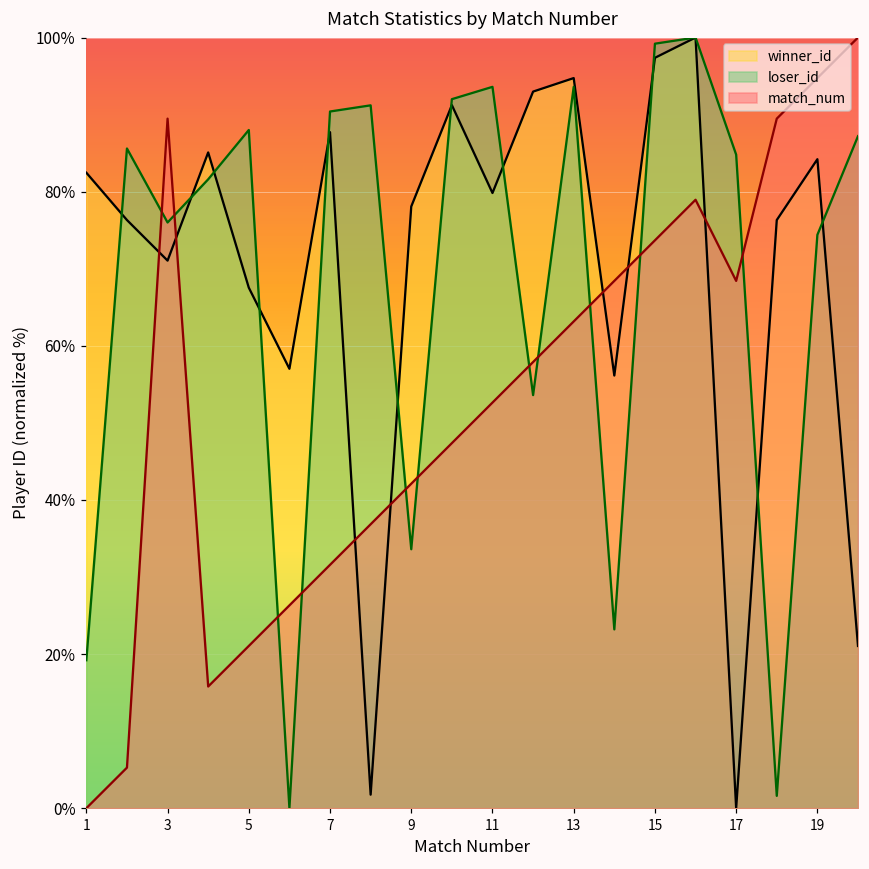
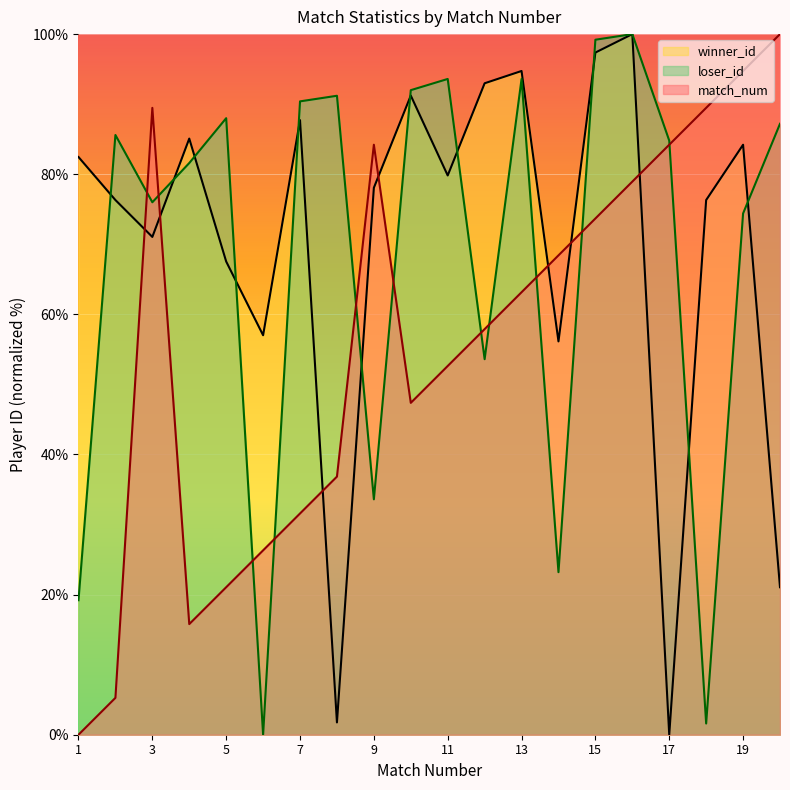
  {
    "winner_id": {
      "1": "82%",
      "3": "71%",
      "5": "68%",
      "7": "88%",
      "9": "78%",
      "11": "80%",
      "13": "95%",
      "15": "97%",
      "17": "0%",
      "19": "84%"
    },
    "loser_id": {
      "1": "19%",
      "3": "76%",
      "5": "88%",
      "7": "90%",
      "9": "34%",
      "11": "94%",
      "13": "94%",
      "15": "99%",
      "17": "85%",
      "19": "74%"
    },
    "match_num": {
      "1": "0%",
      "3": "89%",
      "5": "21%",
      "7": "32%",
-     "9": "42%",
+     "9": "84%",
      "11": "53%",
      "13": "63%",
      "15": "74%",
-     "17": "68%"
+     "17": "84%"
    }
  }
